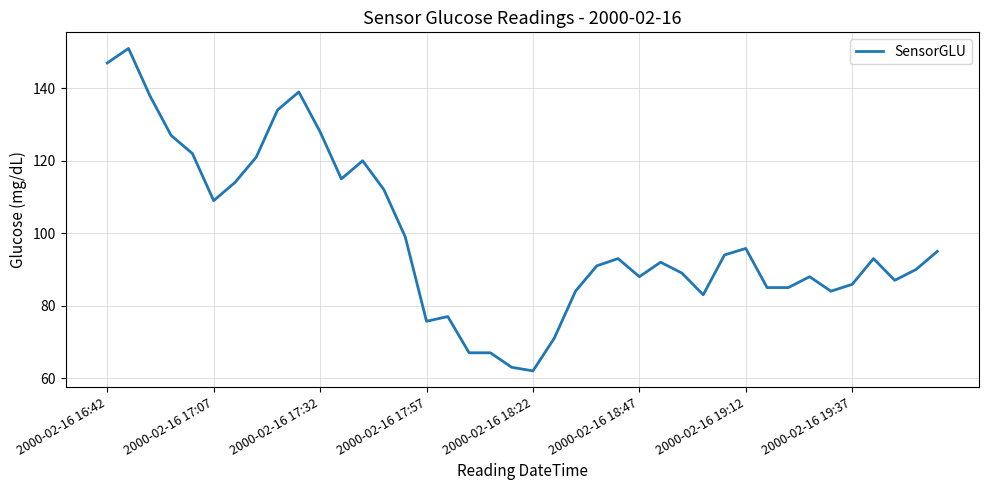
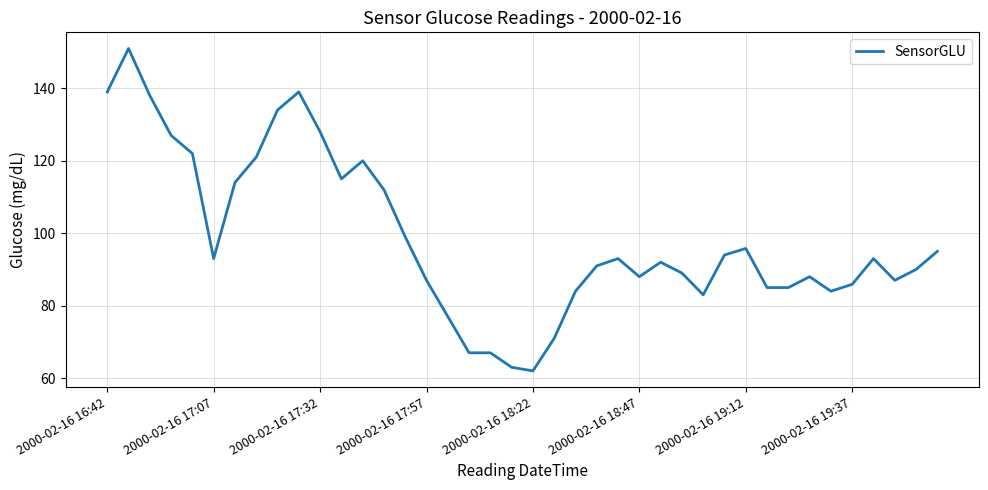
  {
-   "2000-02-16 16:42": 147,
-   "2000-02-16 17:07": 109,
+   "2000-02-16 16:42": 139,
+   "2000-02-16 17:07": 93,
    "2000-02-16 17:32": 128,
-   "2000-02-16 17:57": 76,
+   "2000-02-16 17:57": 87,
    "2000-02-16 18:22": 62,
    "2000-02-16 18:47": 88,
    "2000-02-16 19:12": 96,
    "2000-02-16 19:37": 86
  }
